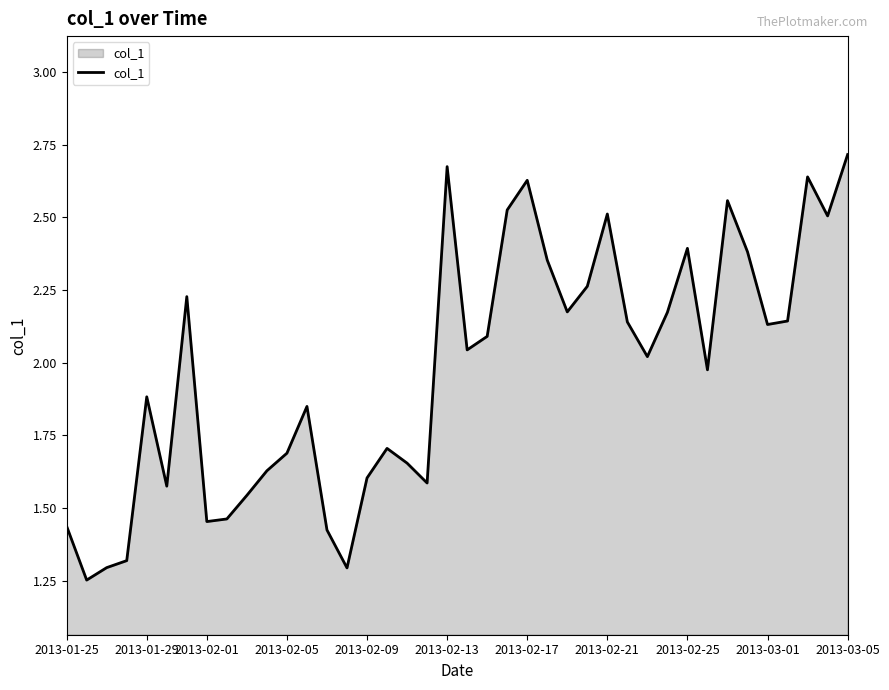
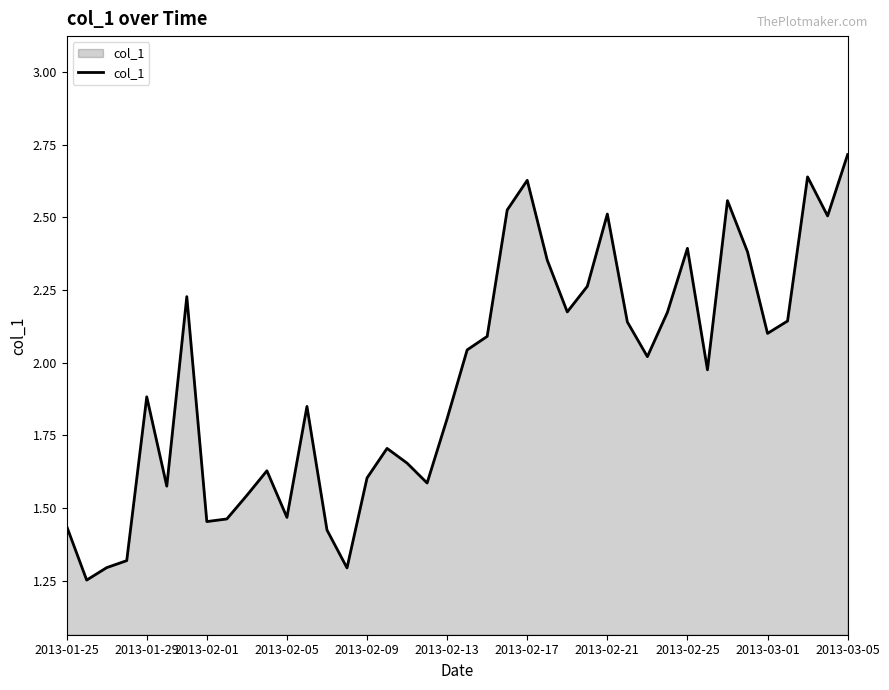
  {
    "2013-01-25": 1.44,
    "2013-01-29": 1.88,
    "2013-02-01": 1.45,
-   "2013-02-05": 1.69,
+   "2013-02-05": 1.47,
    "2013-02-09": 1.60,
-   "2013-02-13": 2.67,
+   "2013-02-13": 1.81,
    "2013-02-17": 2.63,
    "2013-02-21": 2.51,
    "2013-02-25": 2.39,
-   "2013-03-01": 2.13,
+   "2013-03-01": 2.10,
    "2013-03-05": 2.72
  }
